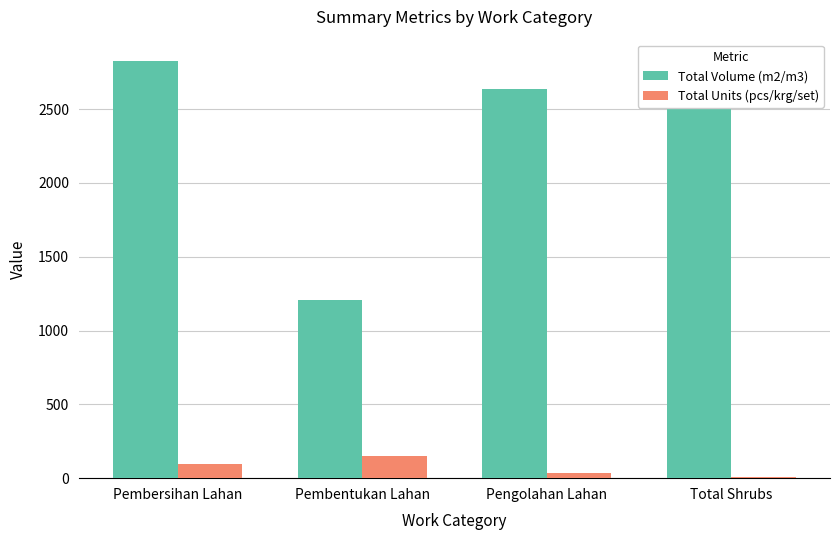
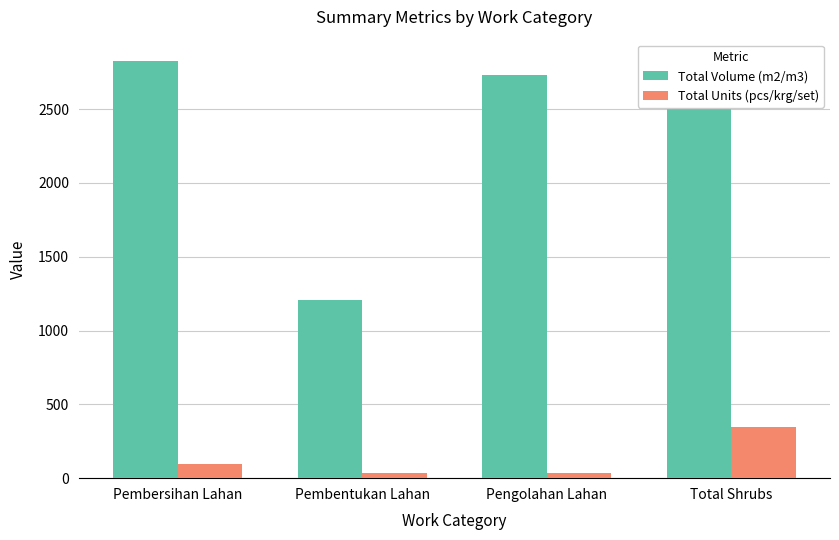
  {
    "Total Volume (m2/m3)": {
      "Pembersihan Lahan": 2830,
      "Pembentukan Lahan": 1210,
-     "Pengolahan Lahan": 2640
+     "Pengolahan Lahan": 2730
    },
    "Total Units (pcs/krg/set)": {
      "Pembersihan Lahan": 100,
-     "Pembentukan Lahan": 150,
+     "Pembentukan Lahan": 40,
      "Pengolahan Lahan": 40,
-     "Total Shrubs": 10
+     "Total Shrubs": 350
    }
  }
